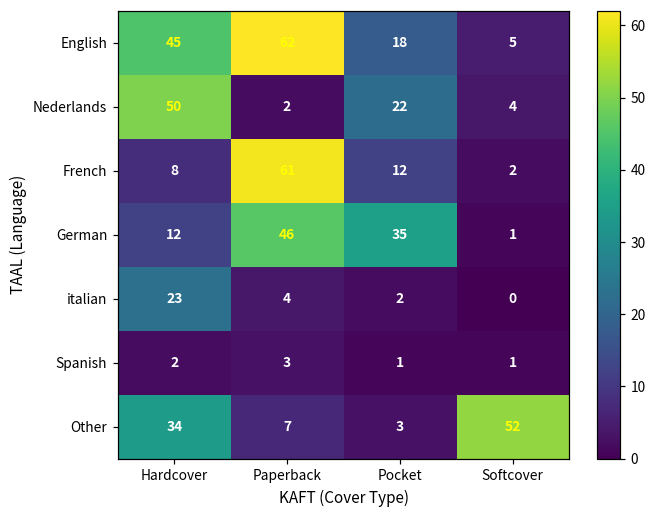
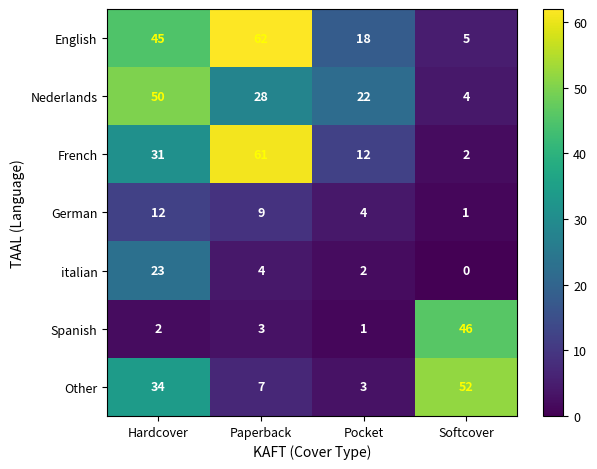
  {
    "English": {
      "Hardcover": 45,
      "Pocket": 18,
      "Softcover": 5
    },
    "Nederlands": {
      "Hardcover": 50,
-     "Paperback": 2,
+     "Paperback": 28,
      "Pocket": 22,
      "Softcover": 4
    },
    "French": {
-     "Hardcover": 8,
+     "Hardcover": 31,
      "Pocket": 12,
      "Softcover": 2
    },
    "German": {
      "Hardcover": 12,
-     "Paperback": 46,
-     "Pocket": 35,
+     "Paperback": 9,
+     "Pocket": 4,
      "Softcover": 1
    },
    "italian": {
      "Hardcover": 23,
      "Paperback": 4,
      "Pocket": 2,
      "Softcover": 0
    },
    "Spanish": {
      "Hardcover": 2,
      "Paperback": 3,
      "Pocket": 1,
-     "Softcover": 1
+     "Softcover": 46
    },
    "Other": {
      "Hardcover": 34,
      "Paperback": 7,
      "Pocket": 3,
      "Softcover": 52
    }
  }
